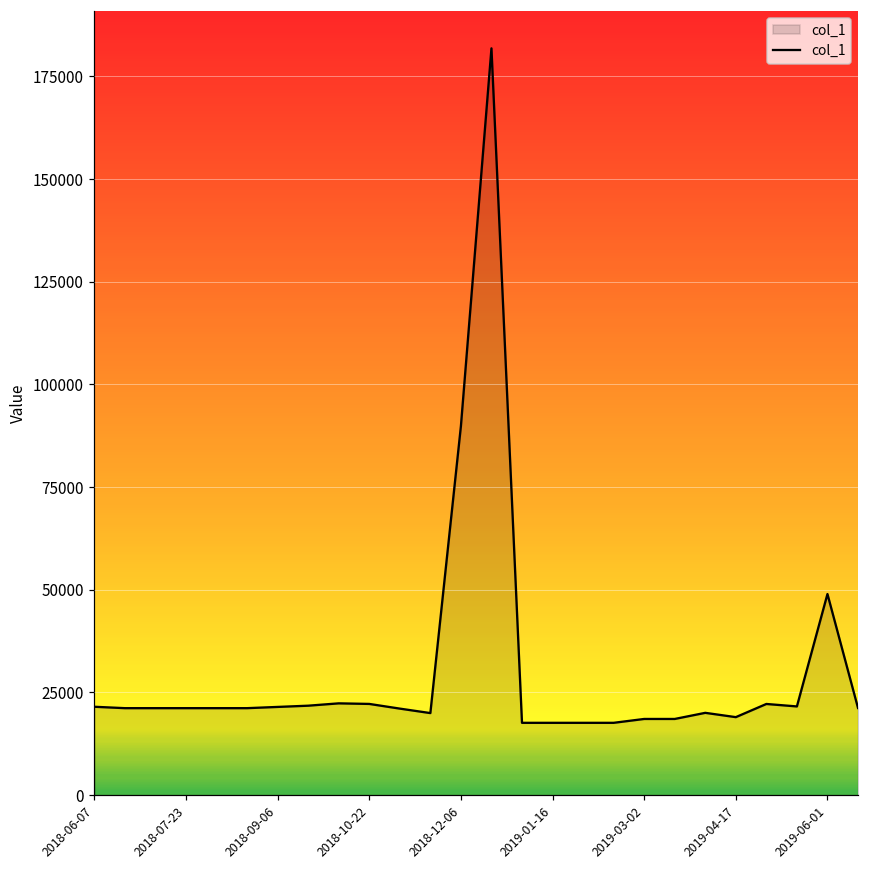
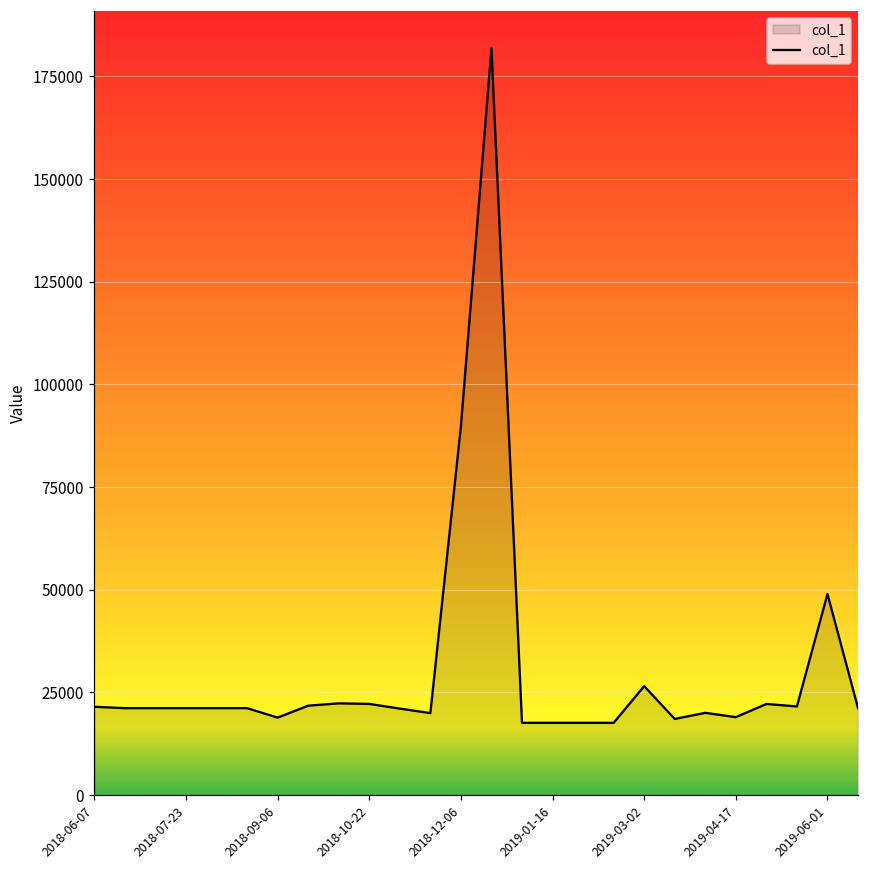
  {
    "2018-06-07": 22000,
    "2018-07-23": 21000,
-   "2018-09-06": 21000,
+   "2018-09-06": 19000,
    "2018-10-22": 22000,
    "2018-12-06": 90000,
    "2019-01-16": 18000,
-   "2019-03-02": 19000,
+   "2019-03-02": 27000,
    "2019-04-17": 19000,
    "2019-06-01": 49000
  }
